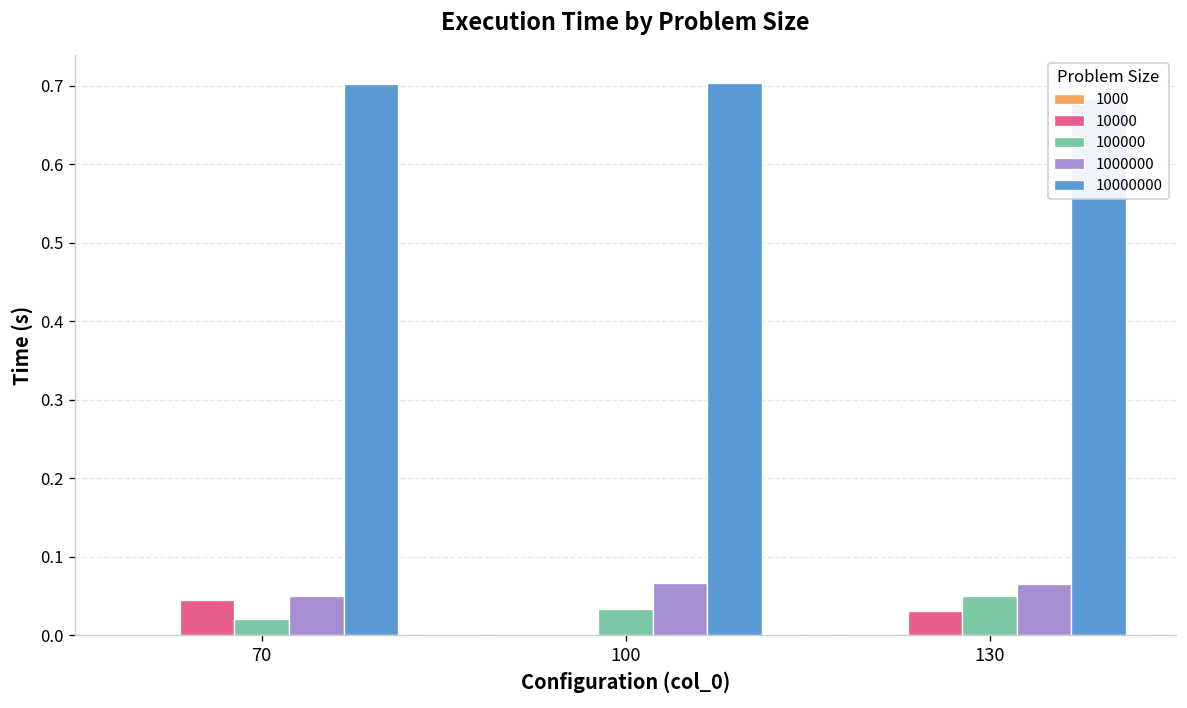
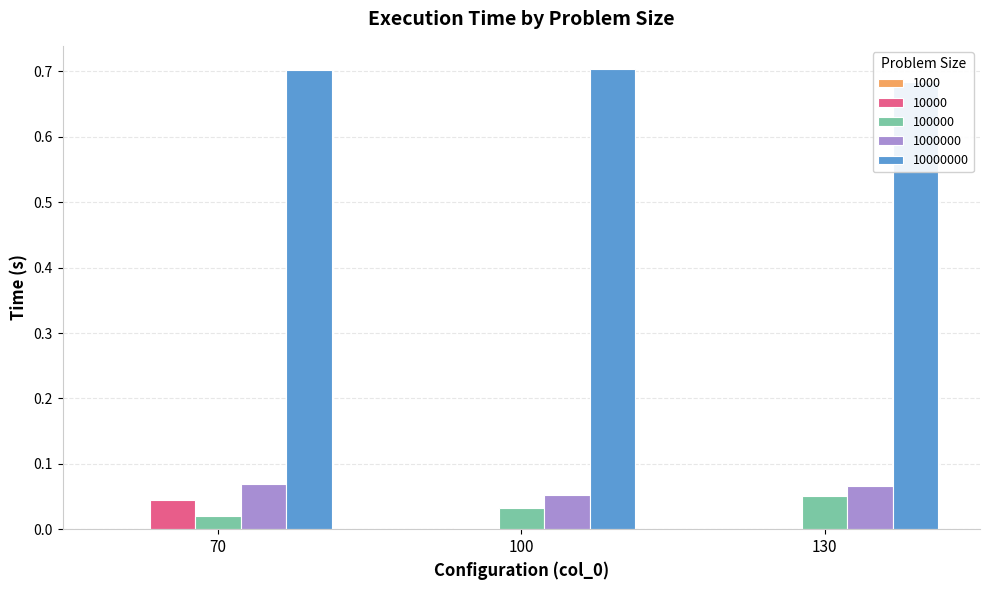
  {
    "10000": {
      "70": 0.05,
-     "130": 0.03
+     "130": 0.00
    },
    "100000": {
      "70": 0.02,
      "100": 0.03,
      "130": 0.05
    },
    "1000000": {
-     "70": 0.05,
-     "100": 0.07,
+     "70": 0.07,
+     "100": 0.05,
      "130": 0.07
    },
    "10000000": {
      "70": 0.70,
      "100": 0.70
    }
  }
